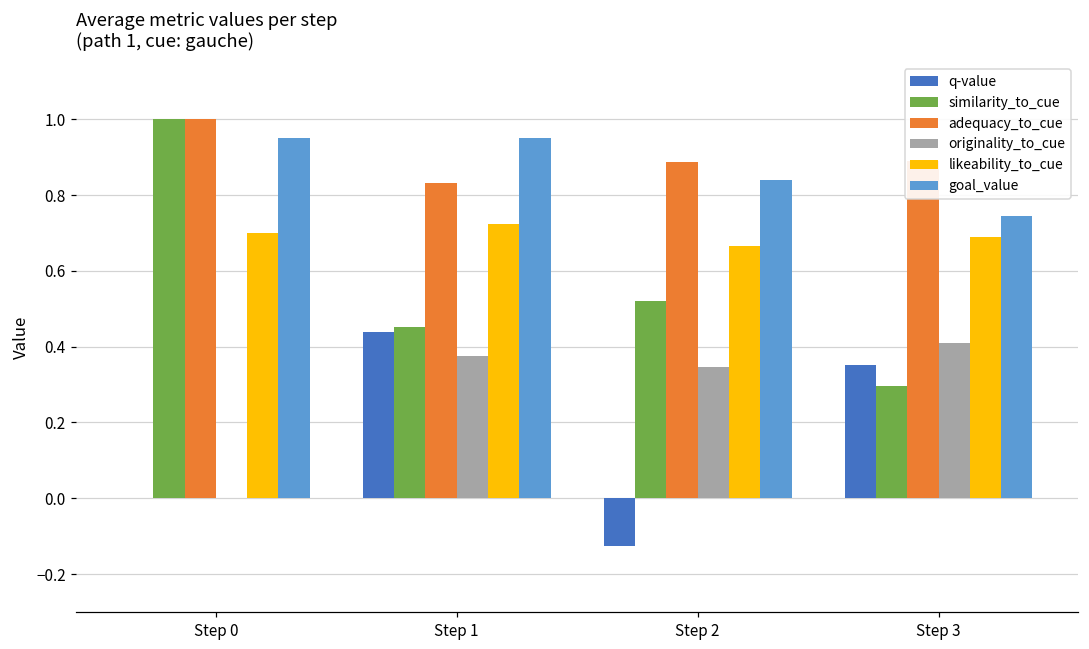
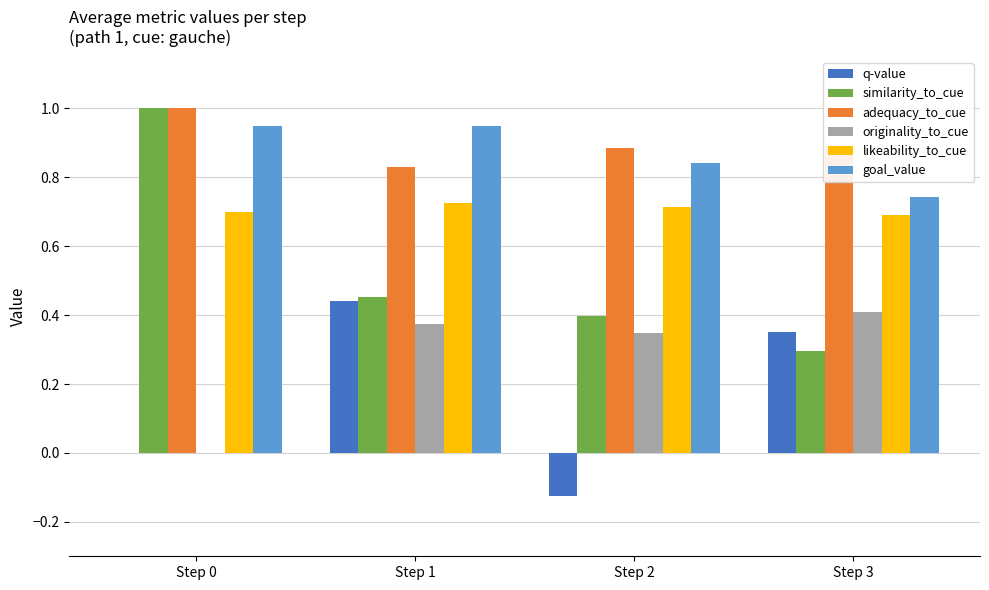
  {
    "similarity_to_cue": {
      "Step 0": 1.00,
      "Step 1": 0.45,
-     "Step 2": 0.52,
+     "Step 2": 0.40,
      "Step 3": 0.30
    },
    "adequacy_to_cue": {
      "Step 0": 1.00,
      "Step 1": 0.83,
      "Step 2": 0.89
    },
    "originality_to_cue": {
      "Step 0": 0.00,
      "Step 1": 0.38,
      "Step 2": 0.35,
      "Step 3": 0.41
    },
    "likeability_to_cue": {
      "Step 0": 0.70,
      "Step 1": 0.72,
-     "Step 2": 0.67,
+     "Step 2": 0.71,
      "Step 3": 0.69
    }
  }
